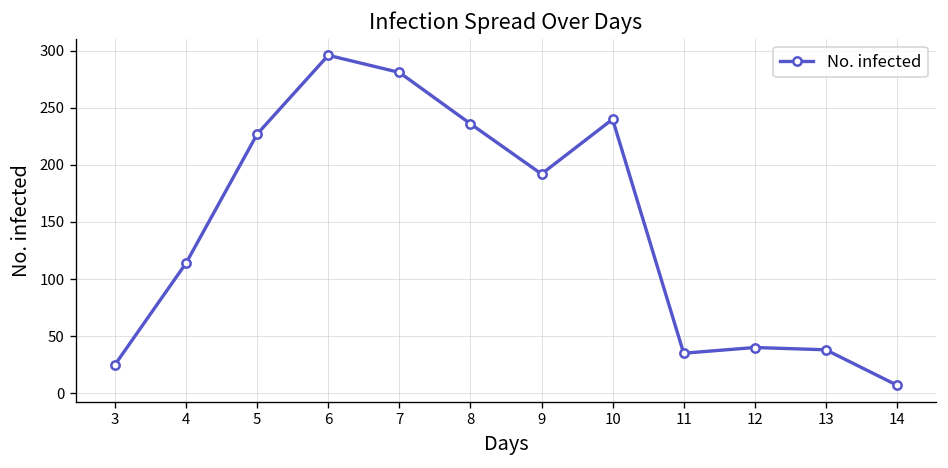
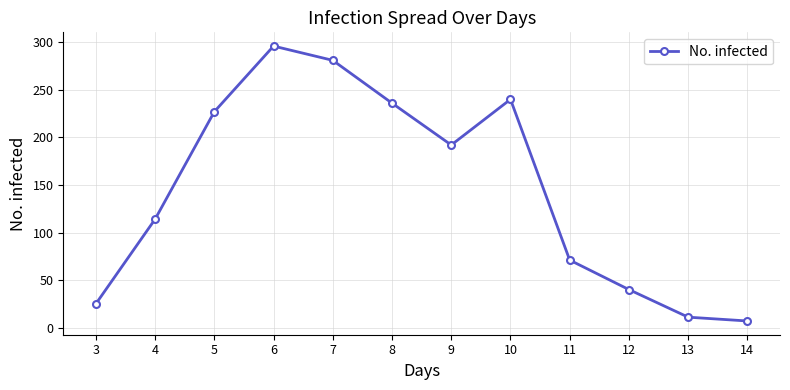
  {
    "3": 30,
    "4": 110,
    "5": 230,
    "6": 300,
    "7": 280,
    "8": 240,
    "9": 190,
    "10": 240,
-   "11": 40,
+   "11": 70,
    "12": 40,
-   "13": 40,
+   "13": 10,
    "14": 10
  }
